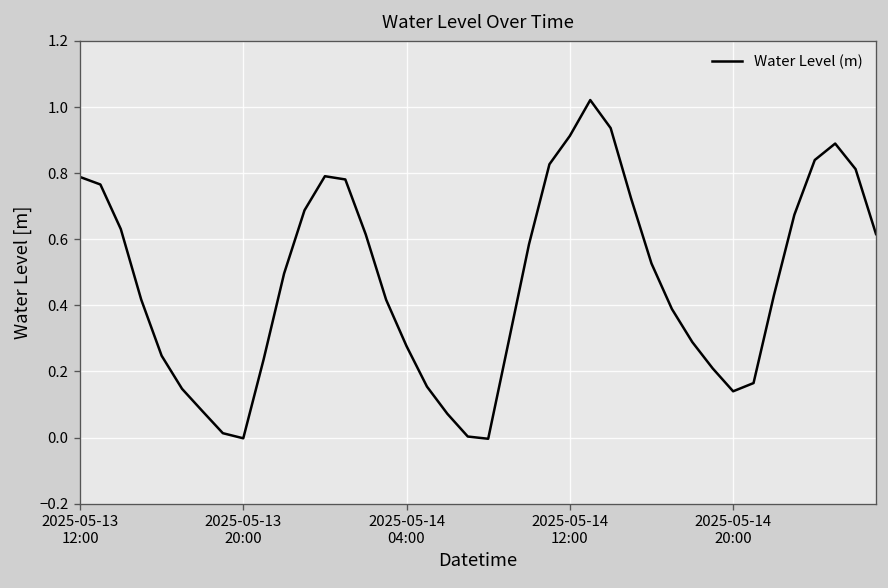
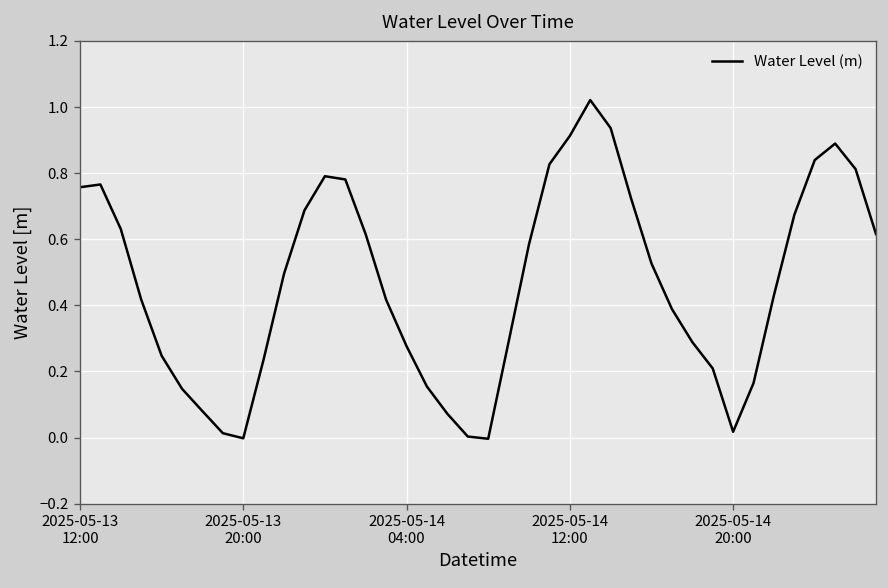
  {
-   "2025-05-13 12:00": 0.79,
+   "2025-05-13 12:00": 0.76,
    "2025-05-13 20:00": 0.00,
    "2025-05-14 04:00": 0.28,
    "2025-05-14 12:00": 0.91,
-   "2025-05-14 20:00": 0.14
+   "2025-05-14 20:00": 0.02
  }
